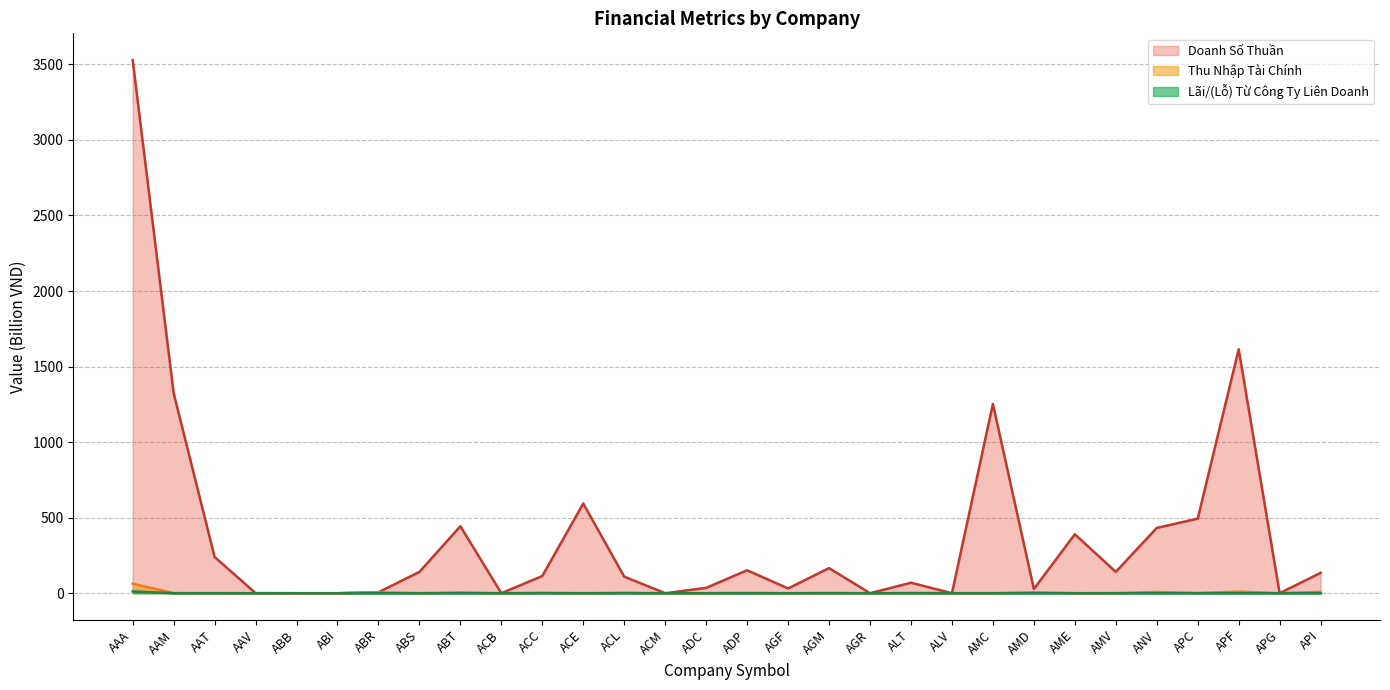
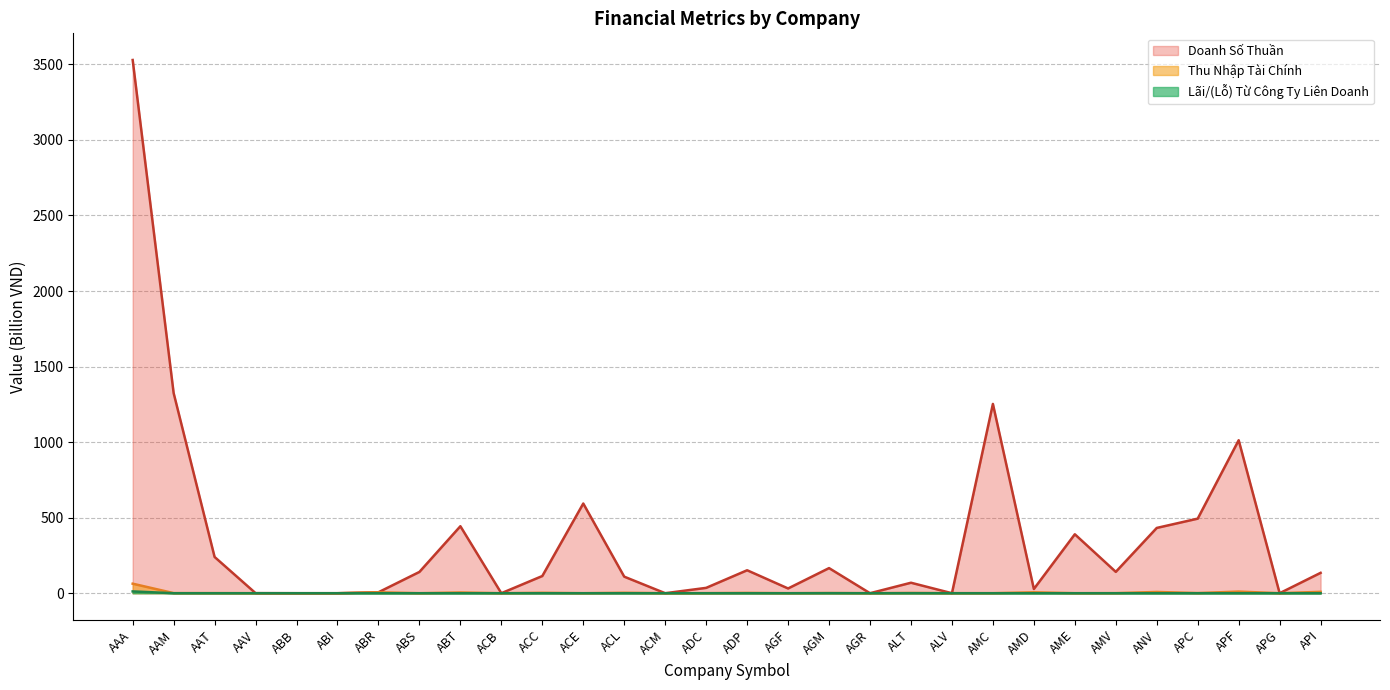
  {
    "Doanh Số Thuần": {
      "AAA": 3530,
      "AAM": 1320,
      "AAT": 240,
      "ABS": 140,
      "ABT": 440,
      "ACC": 110,
      "ACE": 590,
      "ACL": 110,
      "ADC": 40,
      "ADP": 150,
      "AGF": 30,
      "AGM": 170,
      "ALT": 70,
      "AMC": 1250,
      "AMD": 30,
      "AME": 390,
      "AMV": 140,
      "ANV": 430,
      "APC": 490,
-     "APF": 1610,
+     "APF": 1010,
      "API": 130
    },
    "Thu Nhập Tài Chính": {
      "AAA": 60
    },
    "Lãi/(Lỗ) Từ Công Ty Liên Doanh": {
      "AAA": 10
    }
  }
